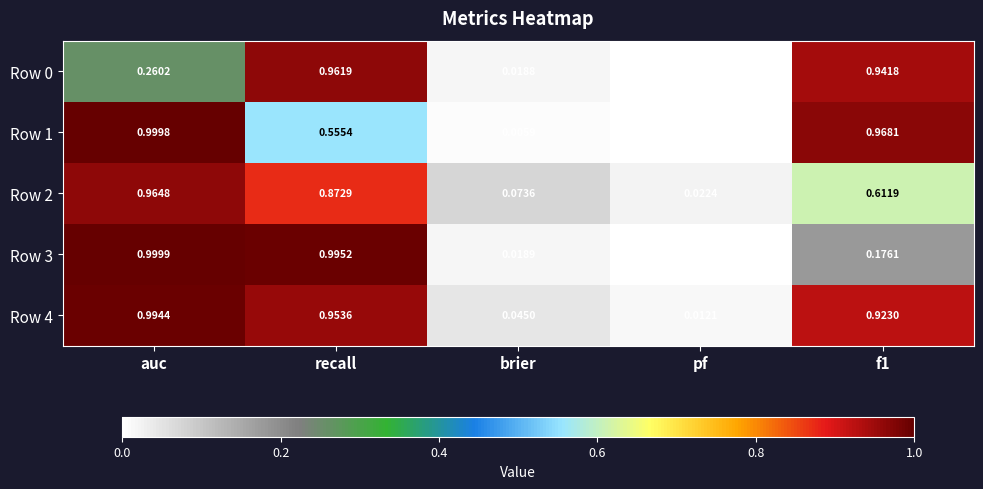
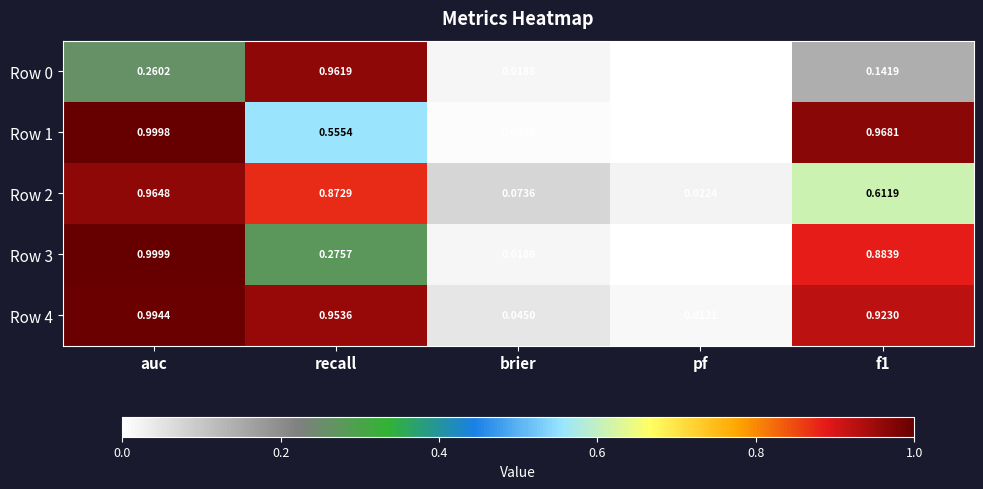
  {
    "Row 0": {
      "auc": 0.2602,
      "recall": 0.9619,
-     "f1": 0.9418
+     "f1": 0.1419
    },
    "Row 1": {
      "auc": 0.9998,
      "recall": 0.5554,
      "f1": 0.9681
    },
    "Row 2": {
      "auc": 0.9648,
      "recall": 0.8729,
      "f1": 0.6119
    },
    "Row 3": {
      "auc": 0.9999,
-     "recall": 0.9952,
-     "f1": 0.1761
+     "recall": 0.2757,
+     "f1": 0.8839
    },
    "Row 4": {
      "auc": 0.9944,
      "recall": 0.9536,
      "f1": 0.9230
    }
  }
